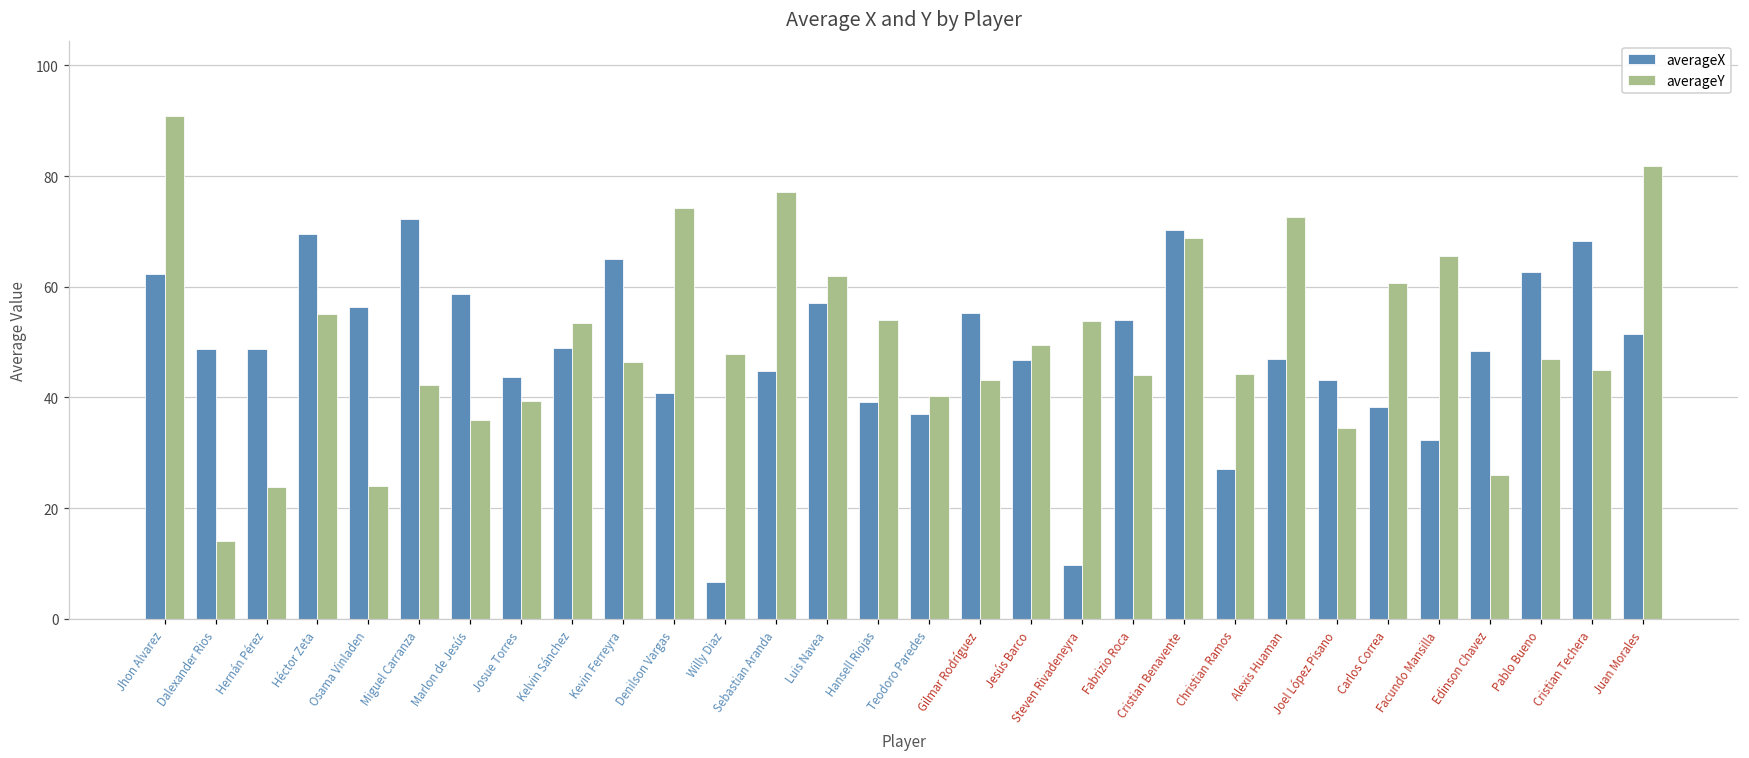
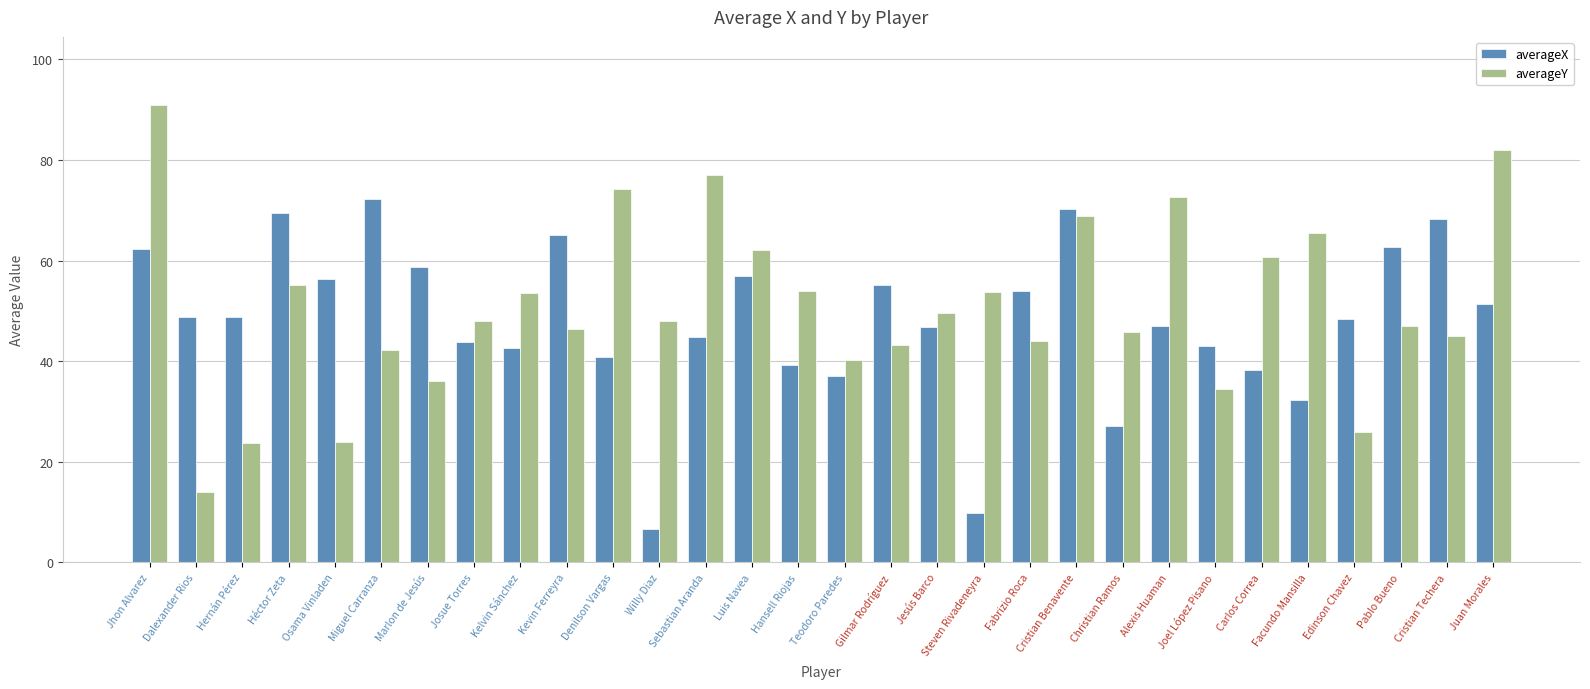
  {
    "averageX": {
      "Jhon Alvarez": 62,
      "Dalexander Rios": 49,
      "Hernán Pérez": 49,
      "Héctor Zeta": 70,
      "Osama Vinladen": 56,
      "Miguel Carranza": 72,
      "Marlon de Jesús": 59,
      "Josue Torres": 44,
-     "Kelvin Sánchez": 49,
+     "Kelvin Sánchez": 43,
      "Kevin Ferreyra": 65,
      "Denilson Vargas": 41,
      "Willy Diaz": 7,
      "Sebastian Aranda": 45,
      "Luis Navea": 57,
      "Hansell Riojas": 39,
      "Teodoro Paredes": 37,
      "Gilmar Rodríguez": 55,
      "Jesús Barco": 47,
      "Steven Rivadeneyra": 10,
      "Fabrizio Roca": 54,
      "Cristian Benavente": 70,
      "Christian Ramos": 27,
      "Alexis Huaman": 47,
      "Joel López Pisano": 43,
      "Carlos Correa": 38,
      "Facundo Mansilla": 32,
      "Edinson Chavez": 48,
      "Pablo Bueno": 63,
      "Cristian Techera": 68,
      "Juan Morales": 51
    },
    "averageY": {
      "Jhon Alvarez": 91,
      "Dalexander Rios": 14,
      "Hernán Pérez": 24,
      "Héctor Zeta": 55,
      "Osama Vinladen": 24,
      "Miguel Carranza": 42,
      "Marlon de Jesús": 36,
-     "Josue Torres": 39,
+     "Josue Torres": 48,
      "Kelvin Sánchez": 54,
      "Kevin Ferreyra": 46,
      "Denilson Vargas": 74,
      "Willy Diaz": 48,
      "Sebastian Aranda": 77,
      "Luis Navea": 62,
      "Hansell Riojas": 54,
      "Teodoro Paredes": 40,
      "Gilmar Rodríguez": 43,
      "Jesús Barco": 50,
      "Steven Rivadeneyra": 54,
      "Fabrizio Roca": 44,
      "Cristian Benavente": 69,
-     "Christian Ramos": 44,
+     "Christian Ramos": 46,
      "Alexis Huaman": 73,
      "Joel López Pisano": 34,
      "Carlos Correa": 61,
      "Facundo Mansilla": 66,
      "Edinson Chavez": 26,
      "Pablo Bueno": 47,
      "Cristian Techera": 45,
      "Juan Morales": 82
    }
  }
